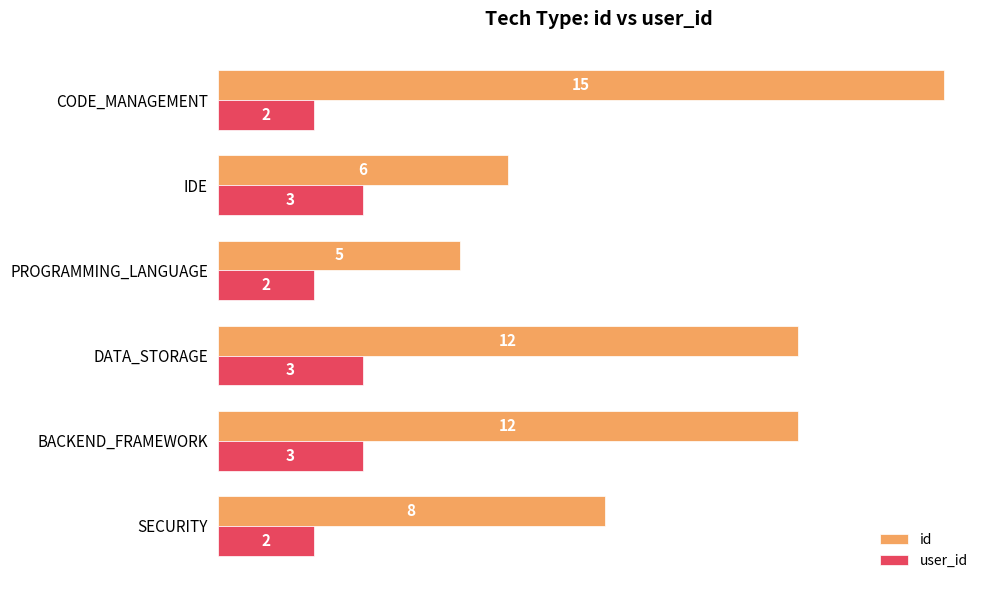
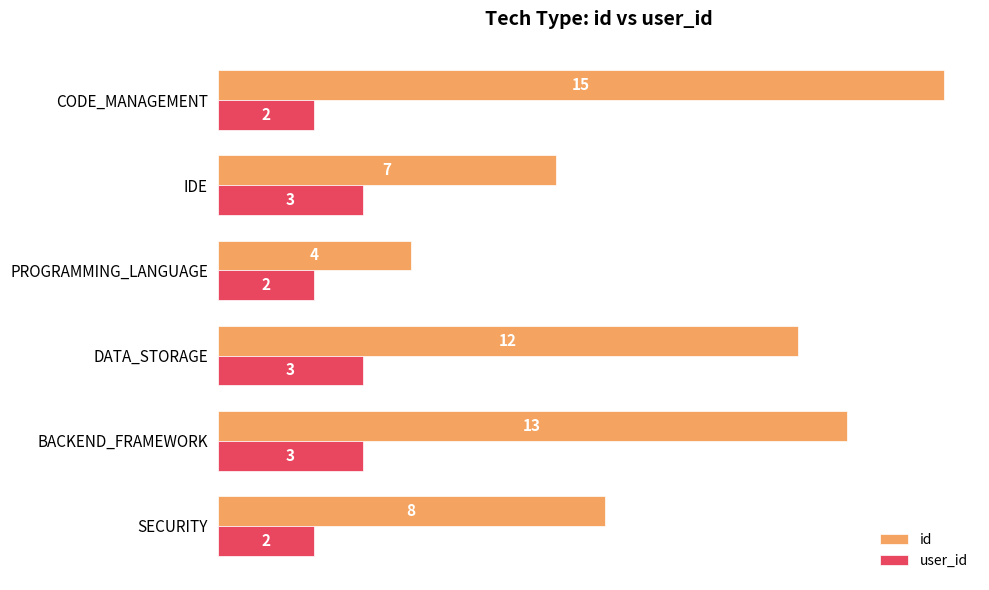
  {
    "id": {
      "CODE_MANAGEMENT": 15,
-     "IDE": 6,
-     "PROGRAMMING_LANGUAGE": 5,
+     "IDE": 7,
+     "PROGRAMMING_LANGUAGE": 4,
      "DATA_STORAGE": 12,
-     "BACKEND_FRAMEWORK": 12,
+     "BACKEND_FRAMEWORK": 13,
      "SECURITY": 8
    },
    "user_id": {
      "CODE_MANAGEMENT": 2,
      "IDE": 3,
      "PROGRAMMING_LANGUAGE": 2,
      "DATA_STORAGE": 3,
      "BACKEND_FRAMEWORK": 3,
      "SECURITY": 2
    }
  }
